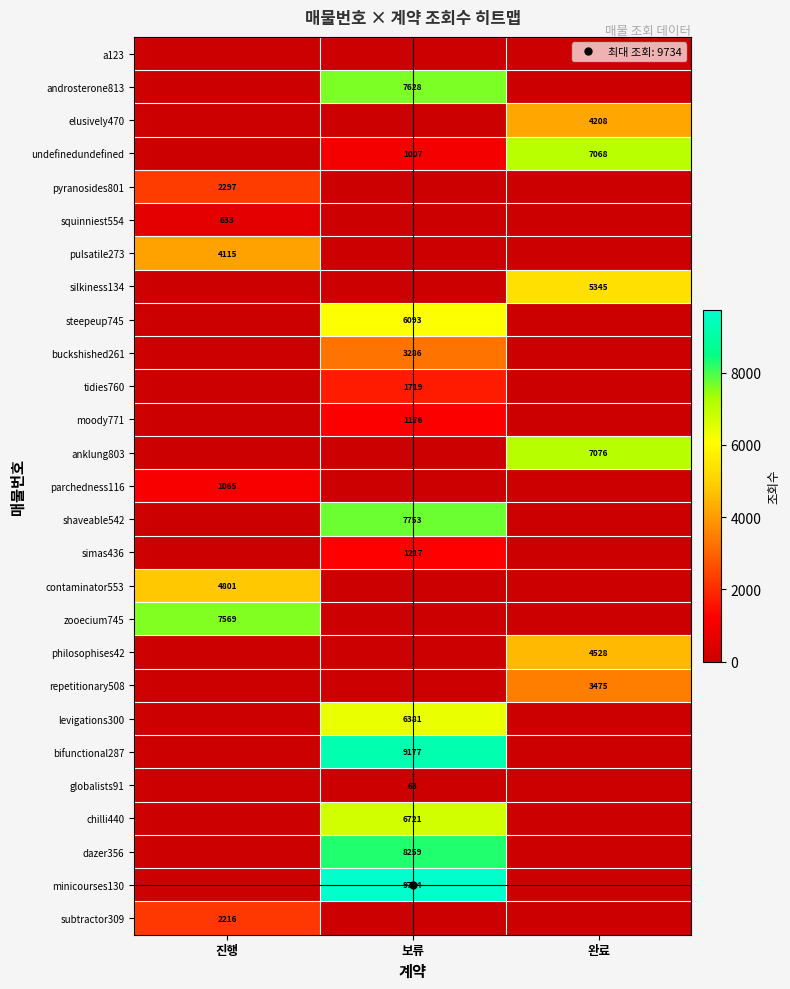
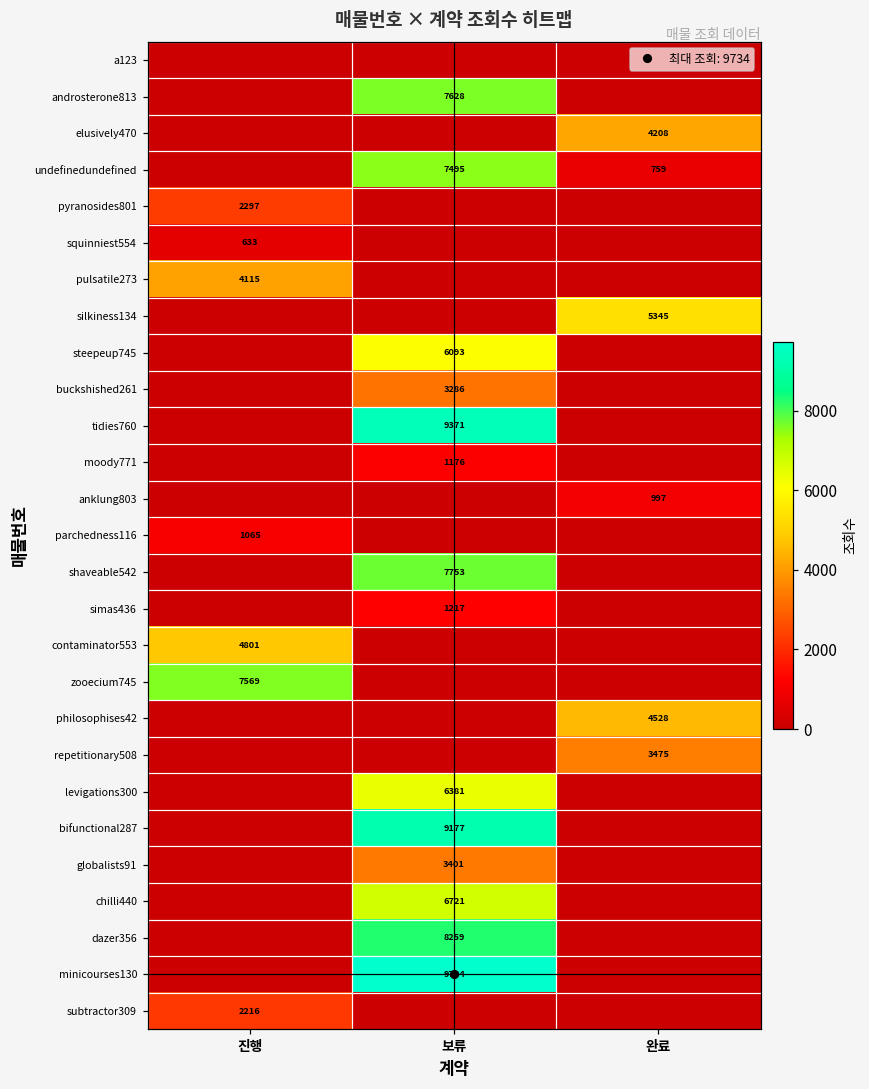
  {
    "androsterone813": {
      "보류": 7628
    },
    "elusively470": {
      "완료": 4208
    },
    "undefinedundefined": {
-     "보류": 1007,
-     "완료": 7068
+     "보류": 7495,
+     "완료": 759
    },
    "pyranosides801": {
      "진행": 2297
    },
    "squinniest554": {
      "진행": 633
    },
    "pulsatile273": {
      "진행": 4115
    },
    "silkiness134": {
      "완료": 5345
    },
    "steepeup745": {
      "보류": 6093
    },
    "buckshished261": {
      "보류": 3286
    },
    "tidies760": {
-     "보류": 1719
+     "보류": 9371
    },
    "moody771": {
      "보류": 1176
    },
    "anklung803": {
-     "완료": 7076
+     "완료": 997
    },
    "parchedness116": {
      "진행": 1065
    },
    "shaveable542": {
      "보류": 7753
    },
    "simas436": {
      "보류": 1217
    },
    "contaminator553": {
      "진행": 4801
    },
    "zooecium745": {
      "진행": 7569
    },
    "philosophises42": {
      "완료": 4528
    },
    "repetitionary508": {
      "완료": 3475
    },
    "levigations300": {
      "보류": 6381
    },
    "bifunctional287": {
      "보류": 9177
    },
    "globalists91": {
-     "보류": 63
+     "보류": 3401
    },
    "chilli440": {
      "보류": 6721
    },
    "dazer356": {
      "보류": 8259
    },
    "subtractor309": {
      "진행": 2216
    }
  }
